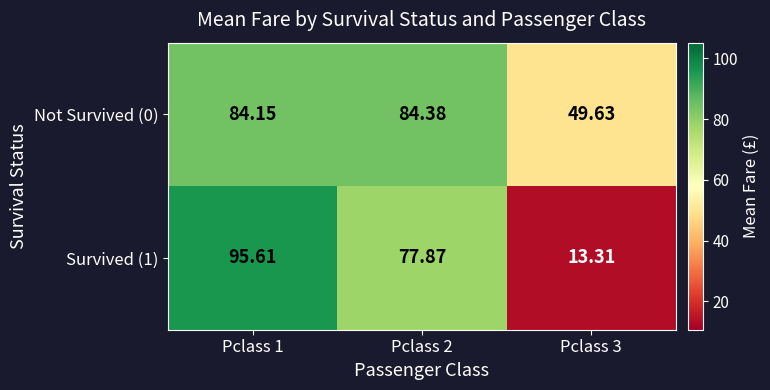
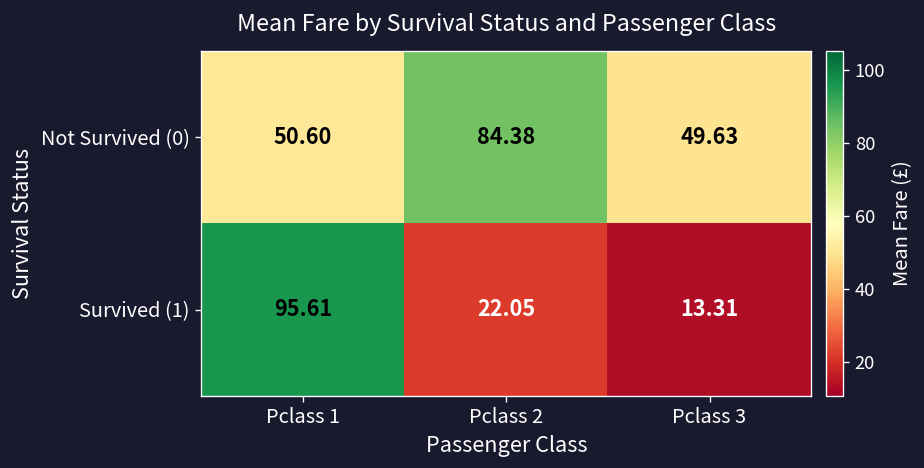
  {
    "Not Survived (0)": {
-     "Pclass 1": 84.15,
+     "Pclass 1": 50.60,
      "Pclass 2": 84.38,
      "Pclass 3": 49.63
    },
    "Survived (1)": {
      "Pclass 1": 95.61,
-     "Pclass 2": 77.87,
+     "Pclass 2": 22.05,
      "Pclass 3": 13.31
    }
  }
